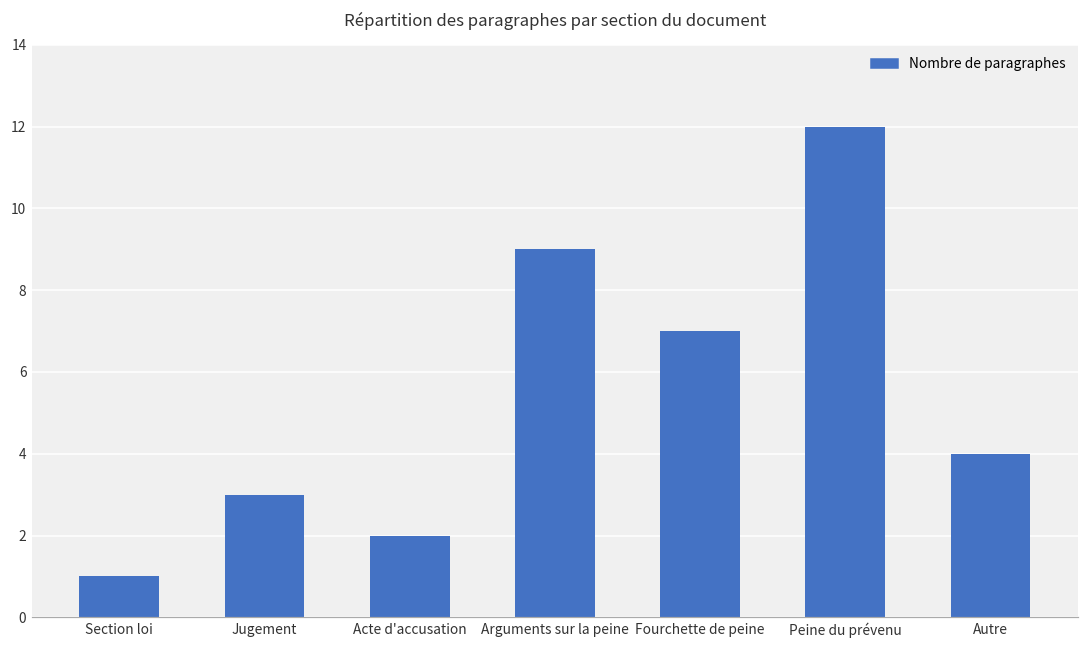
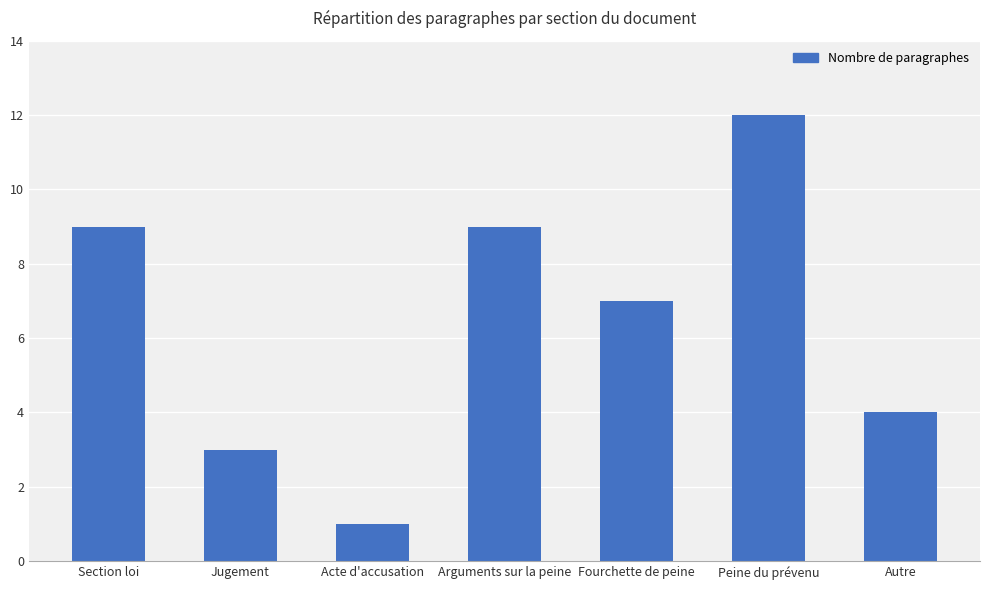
  {
-   "Section loi": 1,
+   "Section loi": 9,
    "Jugement": 3,
-   "Acte d'accusation": 2,
+   "Acte d'accusation": 1,
    "Arguments sur la peine": 9,
    "Fourchette de peine": 7,
    "Peine du prévenu": 12,
    "Autre": 4
  }
